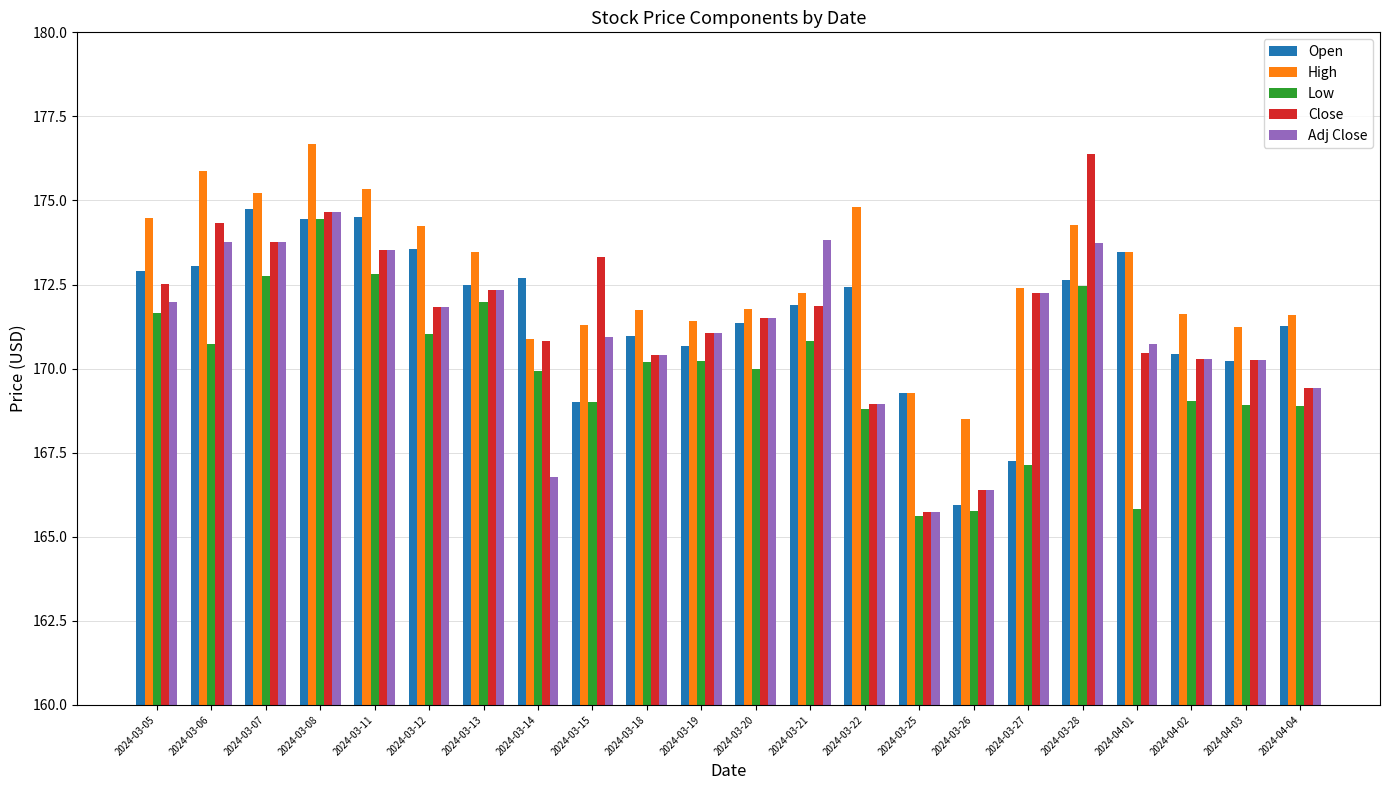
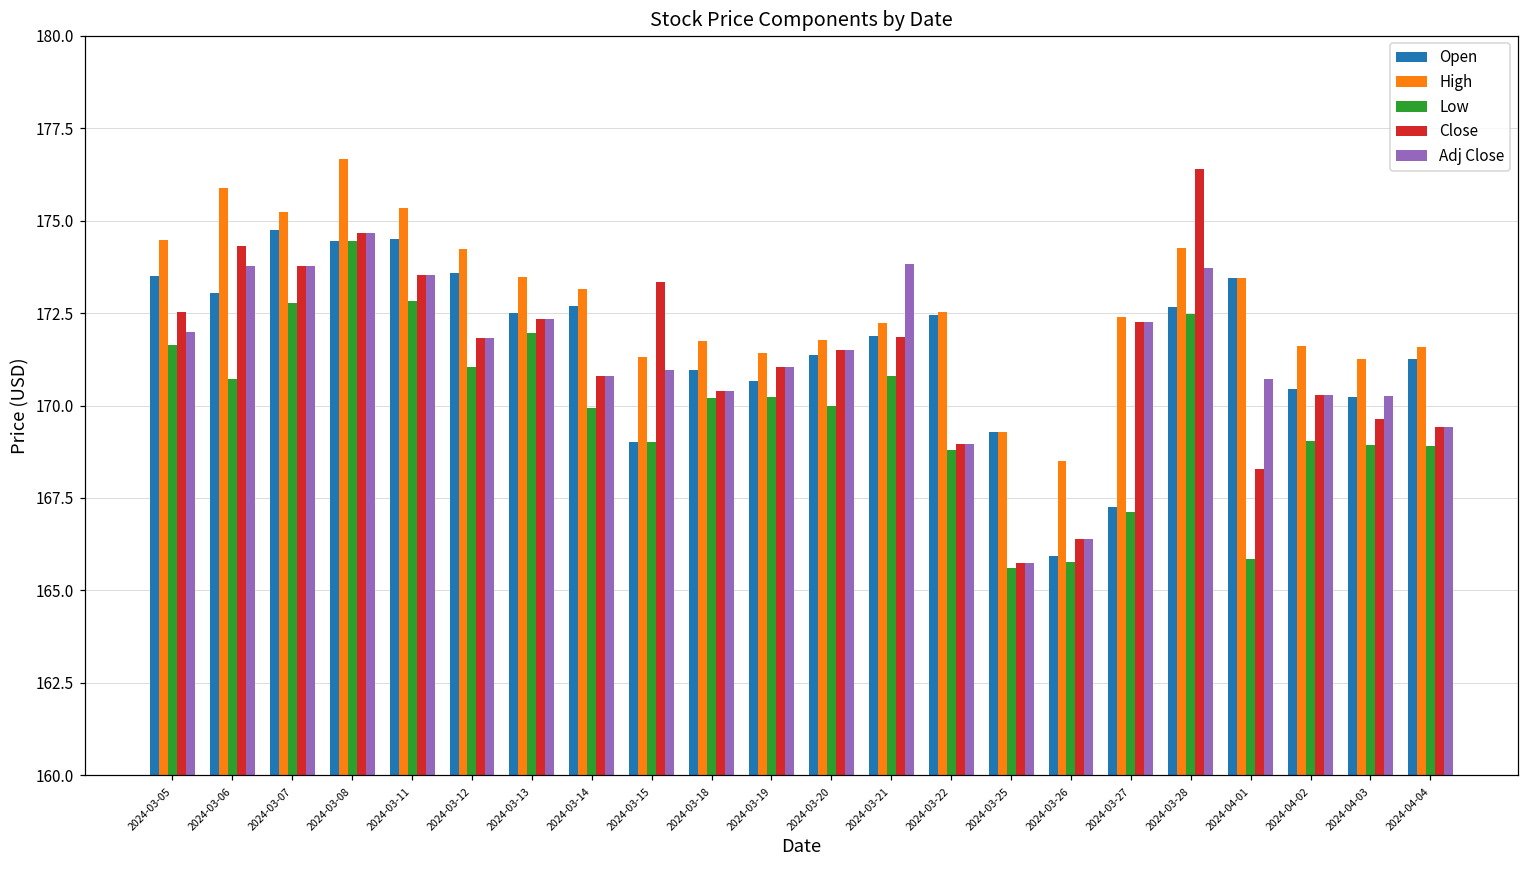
  {
    "Open": {
-     "2024-03-05": 172.9,
+     "2024-03-05": 173.5,
      "2024-03-06": 173.0,
      "2024-03-07": 174.7,
      "2024-03-08": 174.5,
      "2024-03-11": 174.5,
      "2024-03-12": 173.6,
      "2024-03-13": 172.5,
      "2024-03-14": 172.7,
      "2024-03-15": 169.0,
      "2024-03-18": 171.0,
      "2024-03-19": 170.7,
      "2024-03-20": 171.4,
      "2024-03-21": 171.9,
      "2024-03-22": 172.4,
      "2024-03-25": 169.3,
      "2024-03-26": 165.9,
      "2024-03-27": 167.3,
      "2024-03-28": 172.7,
      "2024-04-01": 173.5,
      "2024-04-02": 170.4,
      "2024-04-03": 170.2,
      "2024-04-04": 171.3
    },
    "High": {
      "2024-03-05": 174.5,
      "2024-03-06": 175.9,
      "2024-03-07": 175.2,
      "2024-03-08": 176.7,
      "2024-03-11": 175.4,
      "2024-03-12": 174.2,
      "2024-03-13": 173.5,
-     "2024-03-14": 170.9,
+     "2024-03-14": 173.2,
      "2024-03-15": 171.3,
      "2024-03-18": 171.7,
      "2024-03-19": 171.4,
      "2024-03-20": 171.8,
      "2024-03-21": 172.2,
-     "2024-03-22": 174.8,
+     "2024-03-22": 172.5,
      "2024-03-25": 169.3,
      "2024-03-26": 168.5,
      "2024-03-27": 172.4,
      "2024-03-28": 174.3,
      "2024-04-01": 173.5,
      "2024-04-02": 171.6,
      "2024-04-03": 171.3,
      "2024-04-04": 171.6
    },
    "Low": {
      "2024-03-05": 171.6,
      "2024-03-06": 170.7,
      "2024-03-07": 172.8,
      "2024-03-08": 174.5,
      "2024-03-11": 172.8,
      "2024-03-12": 171.0,
      "2024-03-13": 172.0,
      "2024-03-14": 169.9,
      "2024-03-15": 169.0,
      "2024-03-18": 170.2,
      "2024-03-19": 170.2,
      "2024-03-20": 170.0,
      "2024-03-21": 170.8,
      "2024-03-22": 168.8,
      "2024-03-25": 165.6,
      "2024-03-26": 165.8,
      "2024-03-27": 167.1,
      "2024-03-28": 172.5,
      "2024-04-01": 165.8,
      "2024-04-02": 169.1,
      "2024-04-03": 168.9,
      "2024-04-04": 168.9
    },
    "Close": {
      "2024-03-05": 172.5,
      "2024-03-06": 174.3,
      "2024-03-07": 173.8,
      "2024-03-08": 174.7,
      "2024-03-11": 173.5,
      "2024-03-12": 171.8,
      "2024-03-13": 172.4,
      "2024-03-14": 170.8,
      "2024-03-15": 173.3,
      "2024-03-18": 170.4,
      "2024-03-19": 171.1,
      "2024-03-20": 171.5,
      "2024-03-21": 171.9,
      "2024-03-22": 169.0,
      "2024-03-25": 165.8,
      "2024-03-26": 166.4,
      "2024-03-27": 172.3,
      "2024-03-28": 176.4,
-     "2024-04-01": 170.5,
+     "2024-04-01": 168.3,
      "2024-04-02": 170.3,
-     "2024-04-03": 170.3,
+     "2024-04-03": 169.6,
      "2024-04-04": 169.4
    },
    "Adj Close": {
      "2024-03-05": 172.0,
      "2024-03-06": 173.8,
      "2024-03-07": 173.8,
      "2024-03-08": 174.7,
      "2024-03-11": 173.5,
      "2024-03-12": 171.8,
      "2024-03-13": 172.4,
-     "2024-03-14": 166.8,
+     "2024-03-14": 170.8,
      "2024-03-15": 171.0,
      "2024-03-18": 170.4,
      "2024-03-19": 171.1,
      "2024-03-20": 171.5,
      "2024-03-21": 173.8,
      "2024-03-22": 169.0,
      "2024-03-25": 165.8,
      "2024-03-26": 166.4,
      "2024-03-27": 172.3,
      "2024-03-28": 173.7,
      "2024-04-01": 170.7,
      "2024-04-02": 170.3,
      "2024-04-03": 170.3,
      "2024-04-04": 169.4
    }
  }
